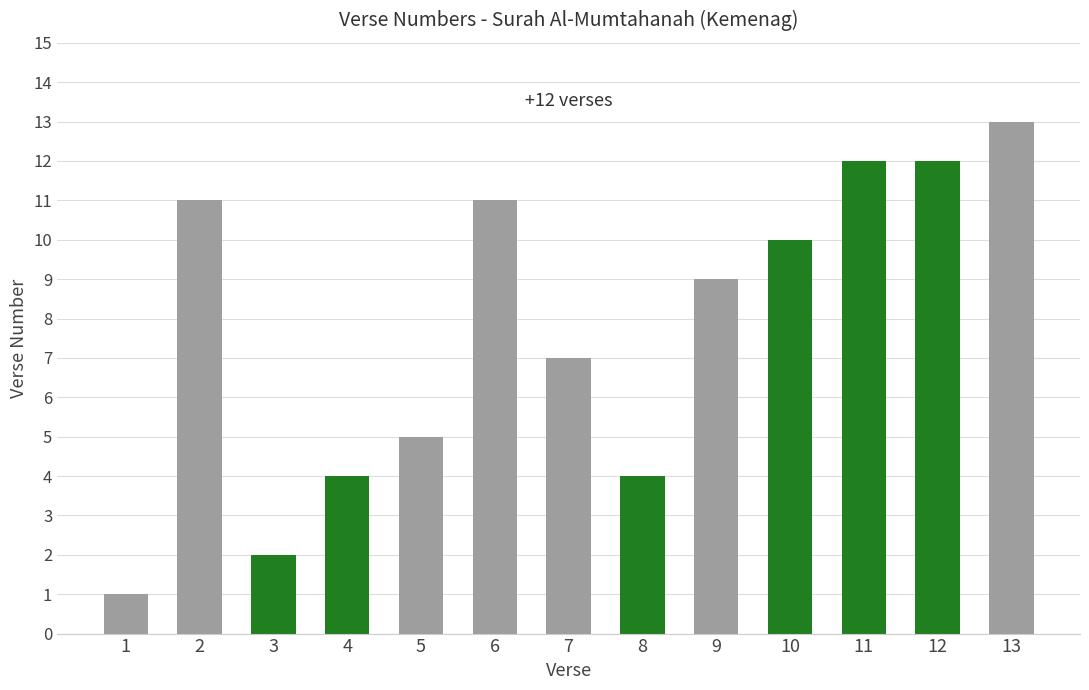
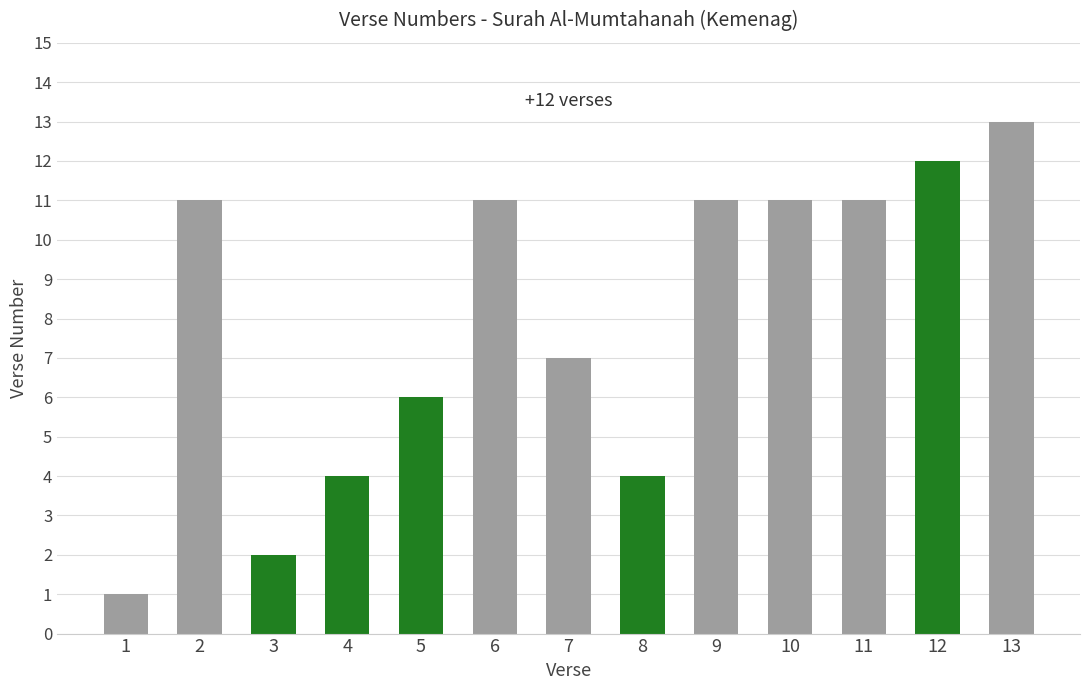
  {
    "1": 1,
    "2": 11,
    "3": 2,
    "4": 4,
-   "5": 5,
+   "5": 6,
    "6": 11,
    "7": 7,
    "8": 4,
-   "9": 9,
-   "10": 10,
-   "11": 12,
+   "9": 11,
+   "10": 11,
+   "11": 11,
    "12": 12,
    "13": 13
  }
